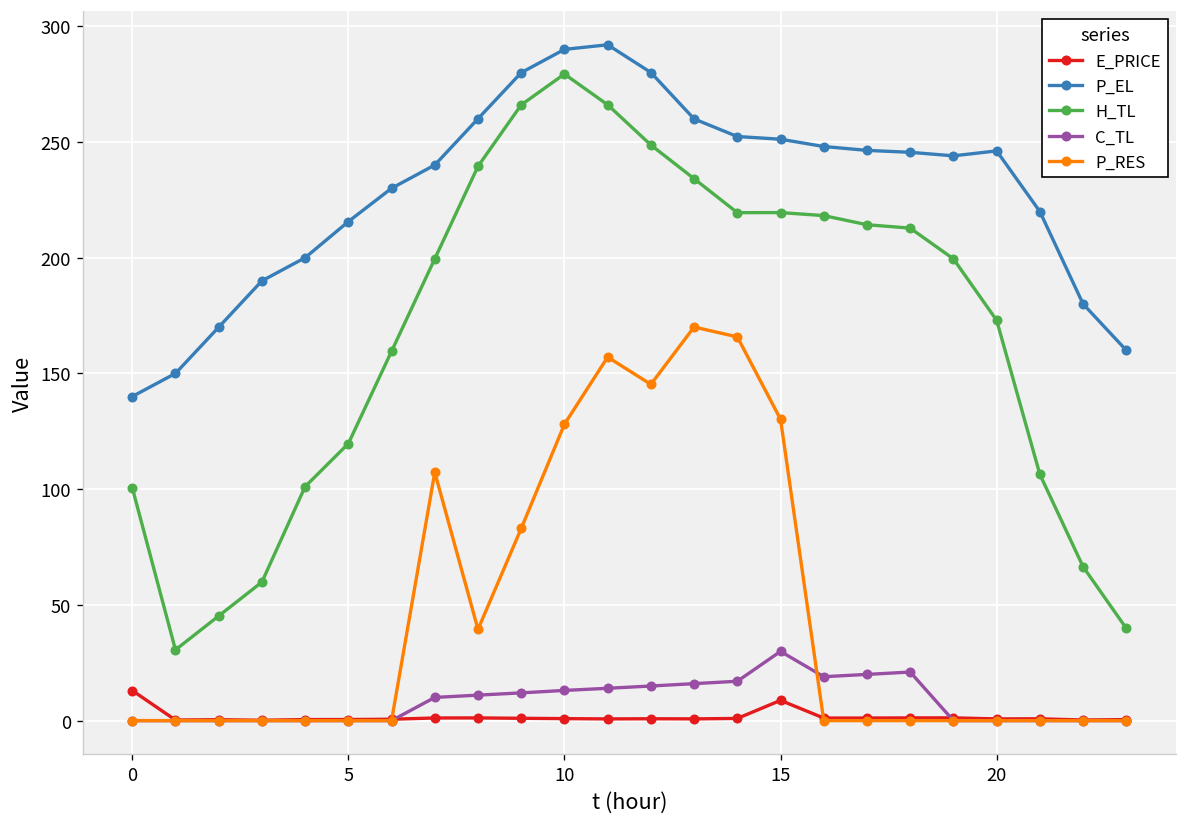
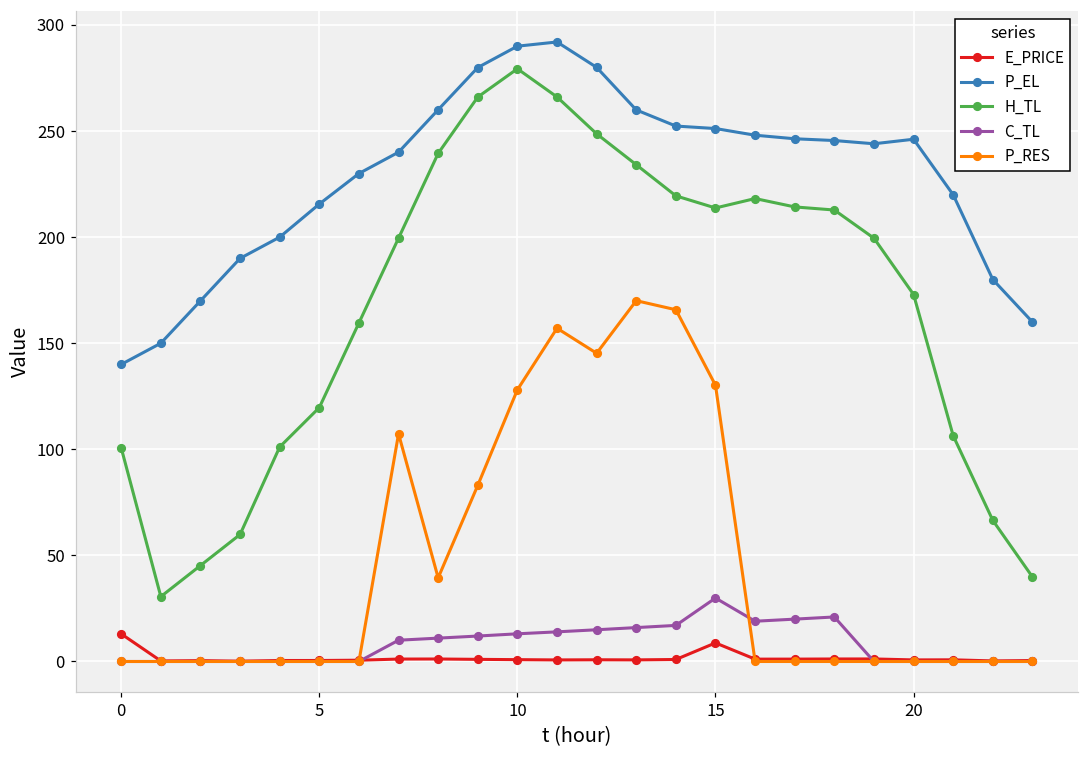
  {
    "E_PRICE": {
      "0": 13,
      "10": 1,
      "15": 9
    },
    "P_EL": {
      "0": 140,
      "5": 216,
      "10": 290,
      "15": 251,
      "20": 246
    },
    "H_TL": {
      "0": 101,
      "5": 120,
      "10": 279,
-     "15": 219,
+     "15": 214,
      "20": 173
    },
    "C_TL": {
      "10": 13,
      "15": 30
    },
    "P_RES": {
      "10": 128,
      "15": 130
    }
  }
